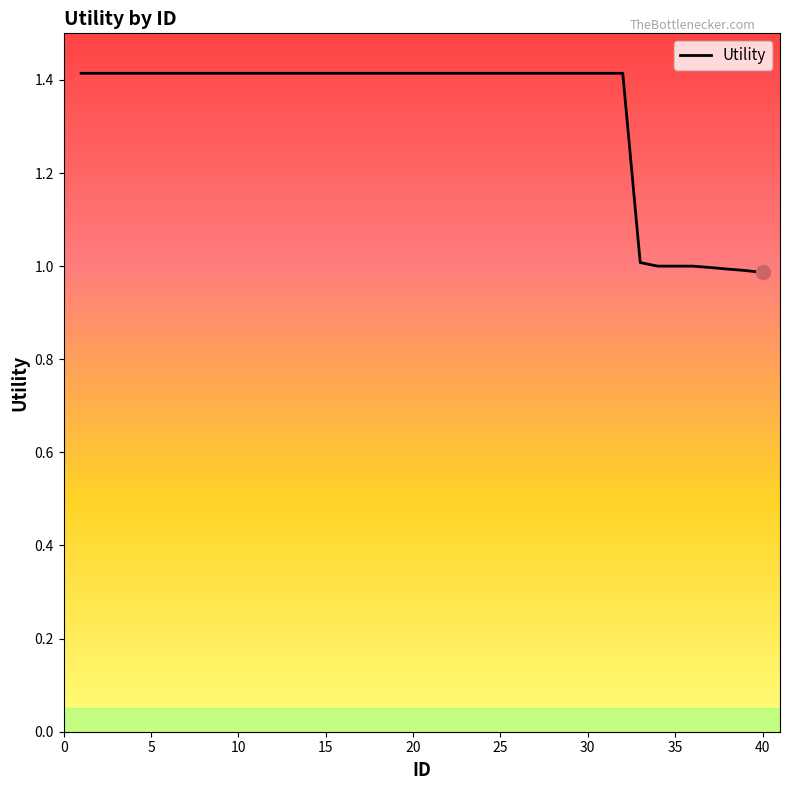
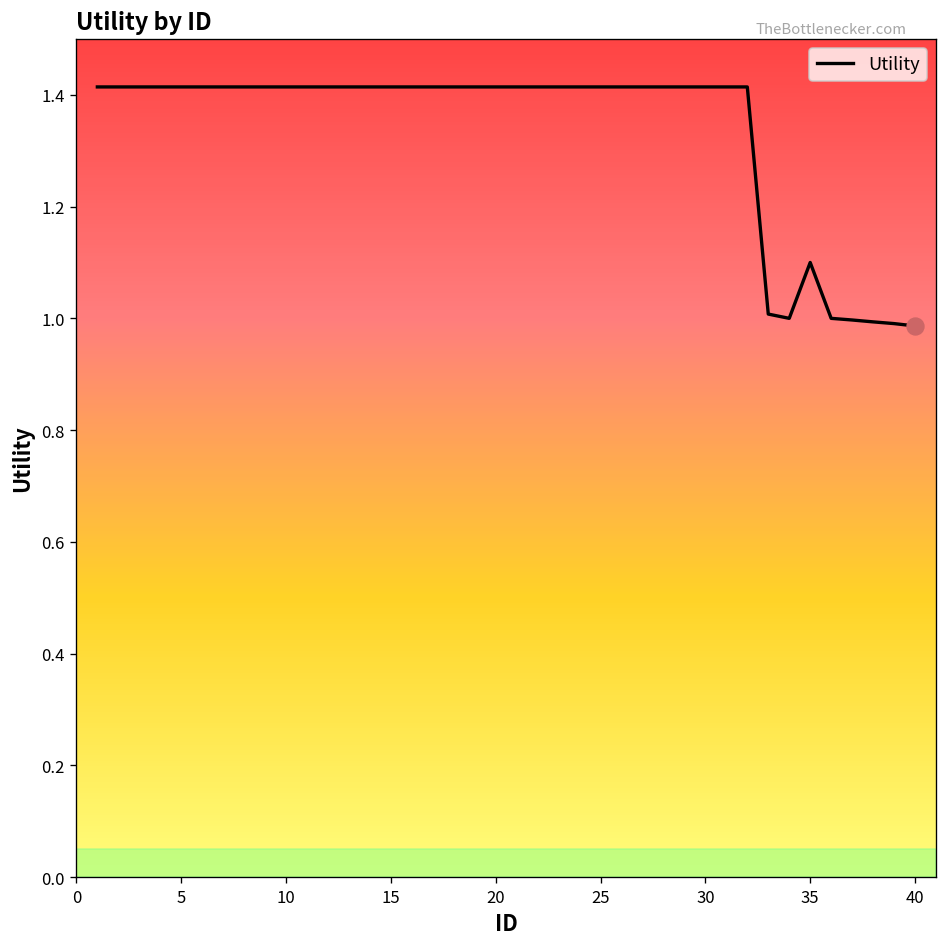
  {
    "Utility": {
      "5": 1.41,
      "10": 1.41,
      "15": 1.41,
      "20": 1.41,
      "25": 1.41,
      "30": 1.41,
-     "35": 1.0
+     "35": 1.1
    }
  }
